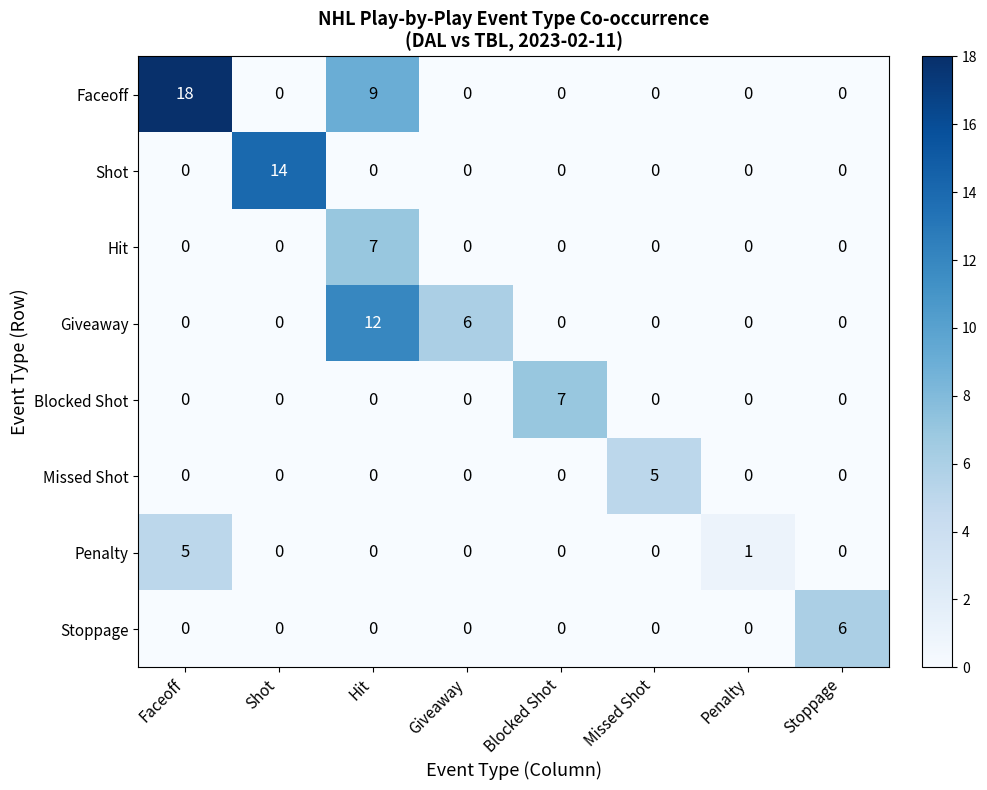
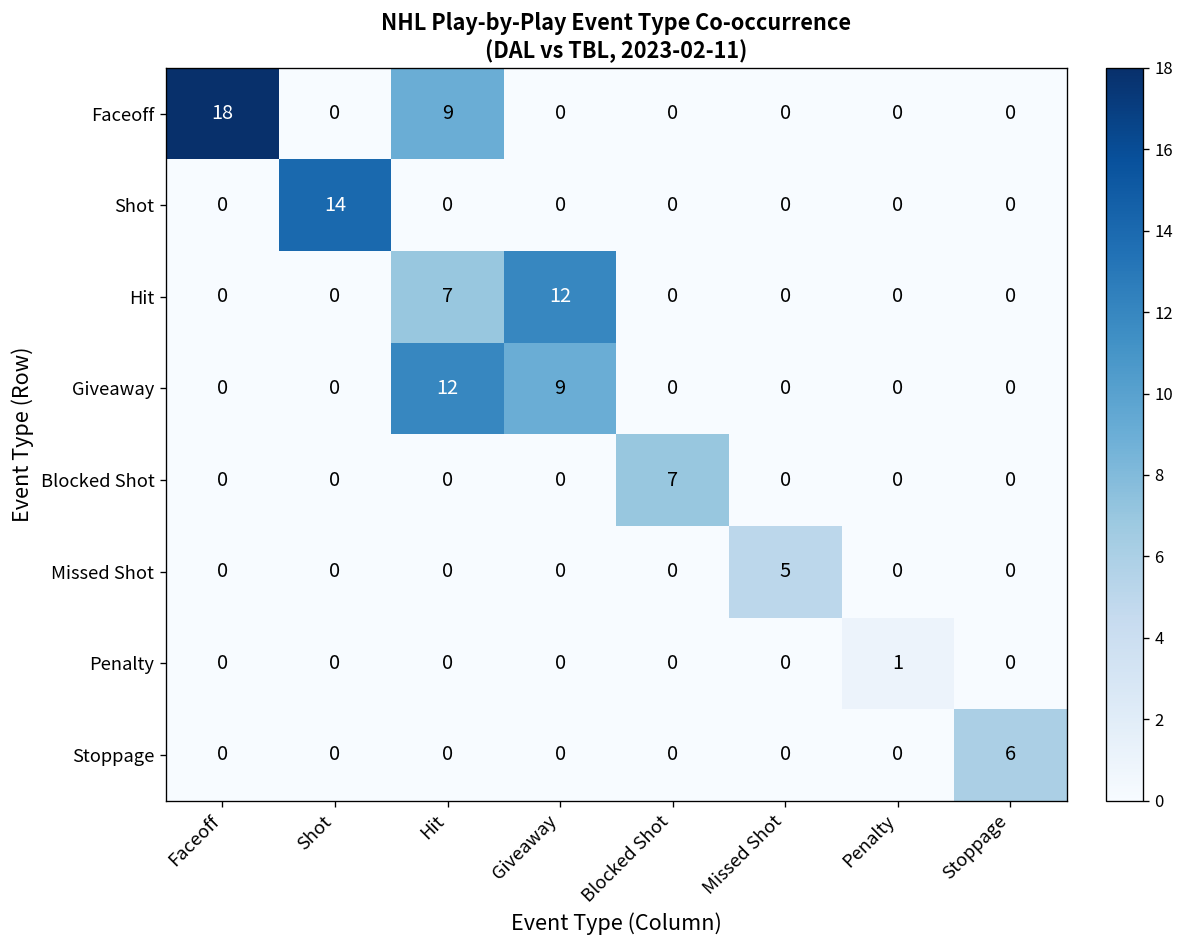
  {
    "Faceoff": {
      "Faceoff": 18,
      "Shot": 0,
      "Hit": 9,
      "Giveaway": 0,
      "Blocked Shot": 0,
      "Missed Shot": 0,
      "Penalty": 0,
      "Stoppage": 0
    },
    "Shot": {
      "Faceoff": 0,
      "Shot": 14,
      "Hit": 0,
      "Giveaway": 0,
      "Blocked Shot": 0,
      "Missed Shot": 0,
      "Penalty": 0,
      "Stoppage": 0
    },
    "Hit": {
      "Faceoff": 0,
      "Shot": 0,
      "Hit": 7,
-     "Giveaway": 0,
+     "Giveaway": 12,
      "Blocked Shot": 0,
      "Missed Shot": 0,
      "Penalty": 0,
      "Stoppage": 0
    },
    "Giveaway": {
      "Faceoff": 0,
      "Shot": 0,
      "Hit": 12,
-     "Giveaway": 6,
+     "Giveaway": 9,
      "Blocked Shot": 0,
      "Missed Shot": 0,
      "Penalty": 0,
      "Stoppage": 0
    },
    "Blocked Shot": {
      "Faceoff": 0,
      "Shot": 0,
      "Hit": 0,
      "Giveaway": 0,
      "Blocked Shot": 7,
      "Missed Shot": 0,
      "Penalty": 0,
      "Stoppage": 0
    },
    "Missed Shot": {
      "Faceoff": 0,
      "Shot": 0,
      "Hit": 0,
      "Giveaway": 0,
      "Blocked Shot": 0,
      "Missed Shot": 5,
      "Penalty": 0,
      "Stoppage": 0
    },
    "Penalty": {
-     "Faceoff": 5,
+     "Faceoff": 0,
      "Shot": 0,
      "Hit": 0,
      "Giveaway": 0,
      "Blocked Shot": 0,
      "Missed Shot": 0,
      "Penalty": 1,
      "Stoppage": 0
    },
    "Stoppage": {
      "Faceoff": 0,
      "Shot": 0,
      "Hit": 0,
      "Giveaway": 0,
      "Blocked Shot": 0,
      "Missed Shot": 0,
      "Penalty": 0,
      "Stoppage": 6
    }
  }
